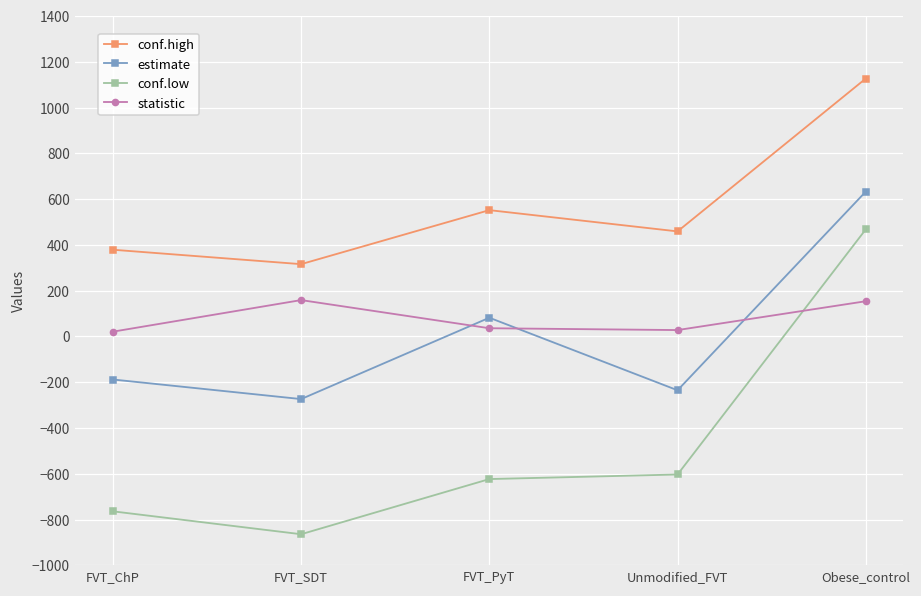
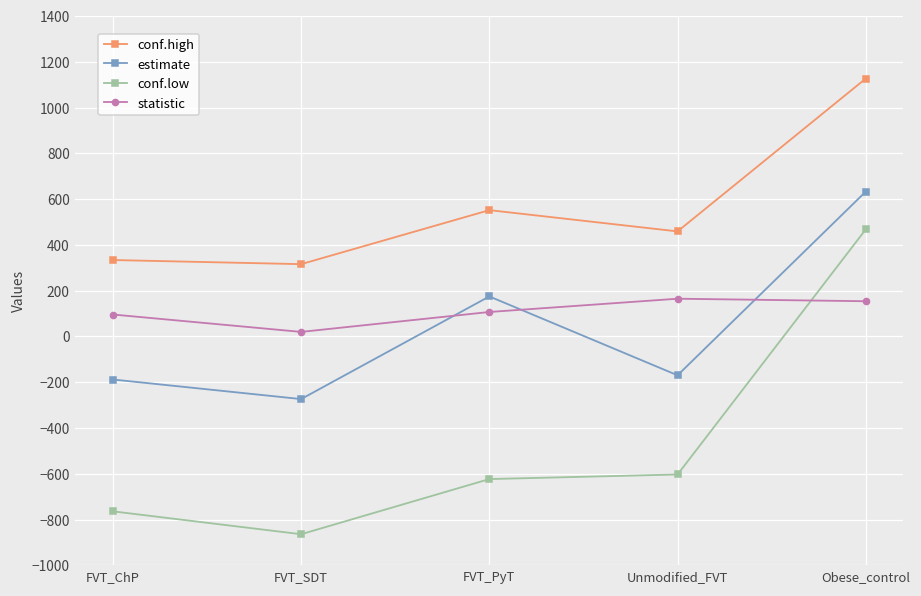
  {
    "conf.high": {
-     "FVT_ChP": 380,
+     "FVT_ChP": 330,
      "FVT_SDT": 320,
      "FVT_PyT": 550,
      "Unmodified_FVT": 460,
      "Obese_control": 1130
    },
    "estimate": {
      "FVT_ChP": -190,
      "FVT_SDT": -270,
-     "FVT_PyT": 80,
-     "Unmodified_FVT": -240,
+     "FVT_PyT": 180,
+     "Unmodified_FVT": -170,
      "Obese_control": 630
    },
    "conf.low": {
      "FVT_ChP": -760,
      "FVT_SDT": -860,
      "FVT_PyT": -620,
      "Unmodified_FVT": -600,
      "Obese_control": 470
    },
    "statistic": {
-     "FVT_ChP": 20,
-     "FVT_SDT": 160,
-     "FVT_PyT": 40,
-     "Unmodified_FVT": 30,
+     "FVT_ChP": 100,
+     "FVT_SDT": 20,
+     "FVT_PyT": 110,
+     "Unmodified_FVT": 170,
      "Obese_control": 150
    }
  }
